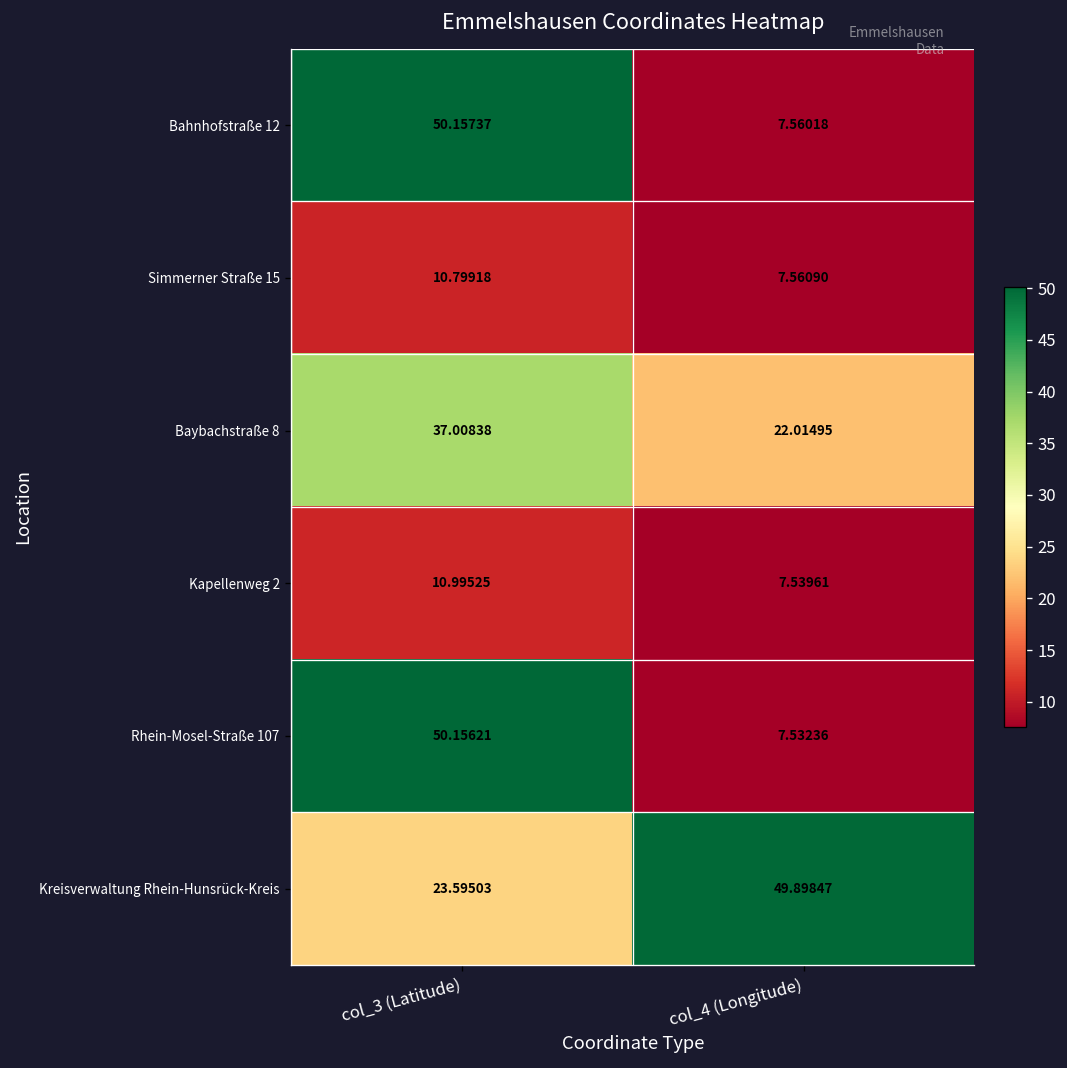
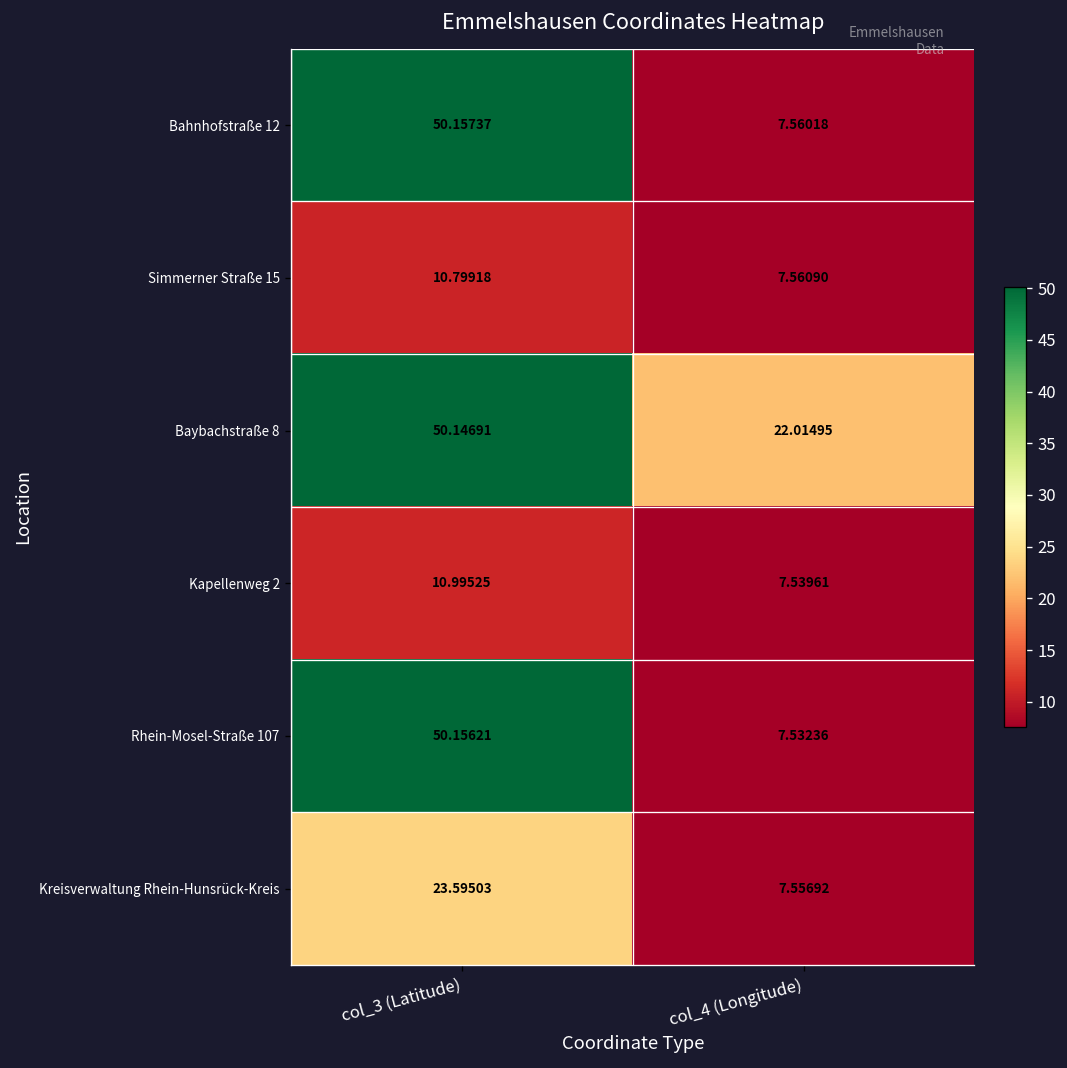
  {
    "Bahnhofstraße 12": {
      "col_3 (Latitude)": 50.15737,
      "col_4 (Longitude)": 7.56018
    },
    "Simmerner Straße 15": {
      "col_3 (Latitude)": 10.79918,
      "col_4 (Longitude)": 7.56090
    },
    "Baybachstraße 8": {
-     "col_3 (Latitude)": 37.00838,
+     "col_3 (Latitude)": 50.14691,
      "col_4 (Longitude)": 22.01495
    },
    "Kapellenweg 2": {
      "col_3 (Latitude)": 10.99525,
      "col_4 (Longitude)": 7.53961
    },
    "Rhein-Mosel-Straße 107": {
      "col_3 (Latitude)": 50.15621,
      "col_4 (Longitude)": 7.53236
    },
    "Kreisverwaltung Rhein-Hunsrück-Kreis": {
      "col_3 (Latitude)": 23.59503,
-     "col_4 (Longitude)": 49.89847
+     "col_4 (Longitude)": 7.55692
    }
  }
